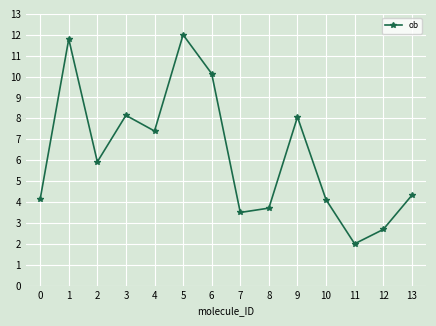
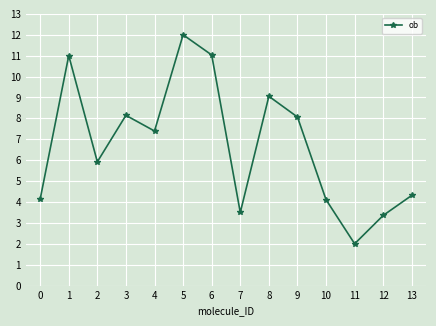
  {
    "0": 4.1,
-   "1": 11.8,
+   "1": 11.0,
    "2": 5.9,
    "3": 8.1,
    "4": 7.4,
    "5": 12.0,
-   "6": 10.1,
+   "6": 11.0,
    "7": 3.5,
-   "8": 3.7,
+   "8": 9.1,
    "9": 8.1,
    "10": 4.1,
    "11": 2.0,
-   "12": 2.7,
+   "12": 3.4,
    "13": 4.3
  }
